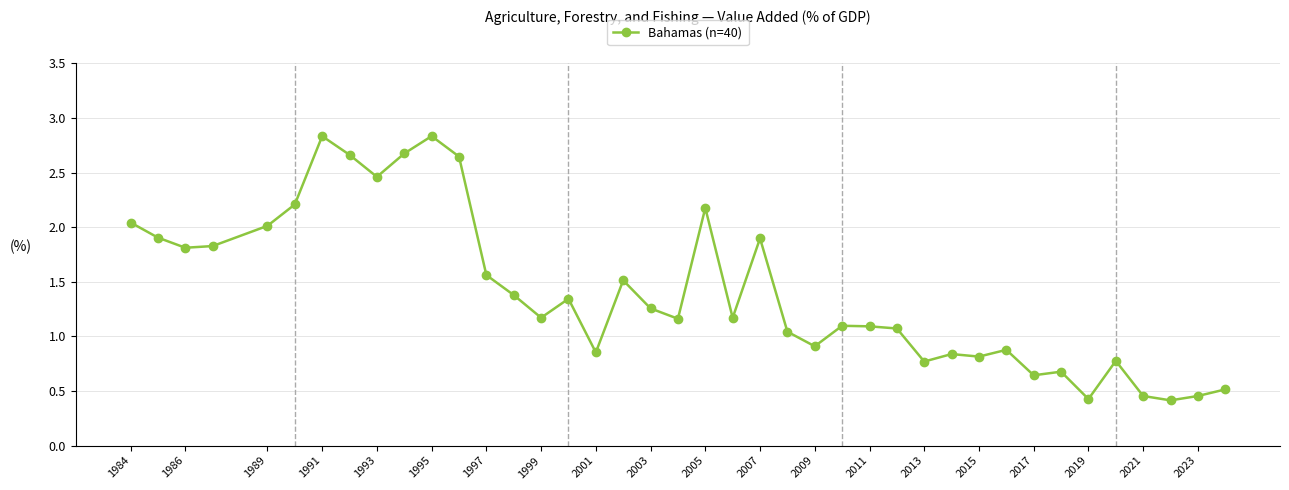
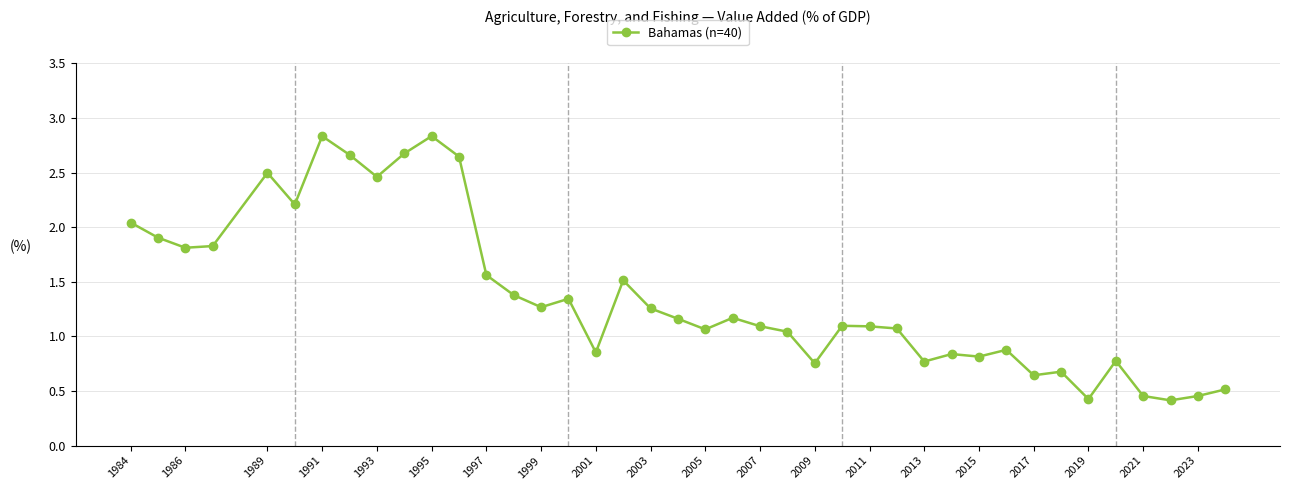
  {
    "1984": 2.04,
    "1986": 1.81,
-   "1989": 2.01,
+   "1989": 2.50,
    "1991": 2.83,
    "1993": 2.46,
    "1995": 2.83,
    "1997": 1.56,
-   "1999": 1.17,
+   "1999": 1.27,
    "2001": 0.85,
    "2003": 1.26,
-   "2005": 2.18,
-   "2007": 1.90,
-   "2009": 0.91,
+   "2005": 1.06,
+   "2007": 1.09,
+   "2009": 0.75,
    "2011": 1.09,
    "2013": 0.77,
    "2015": 0.82,
    "2017": 0.64,
    "2019": 0.43,
    "2021": 0.45,
    "2023": 0.45
  }
